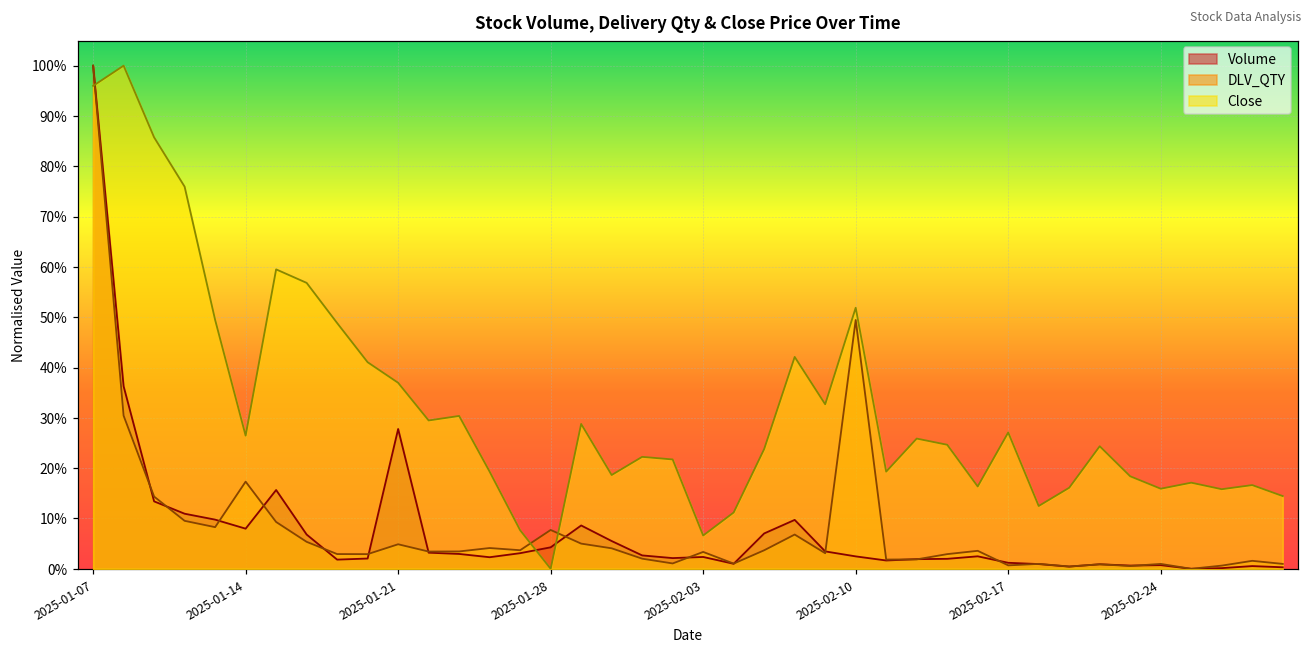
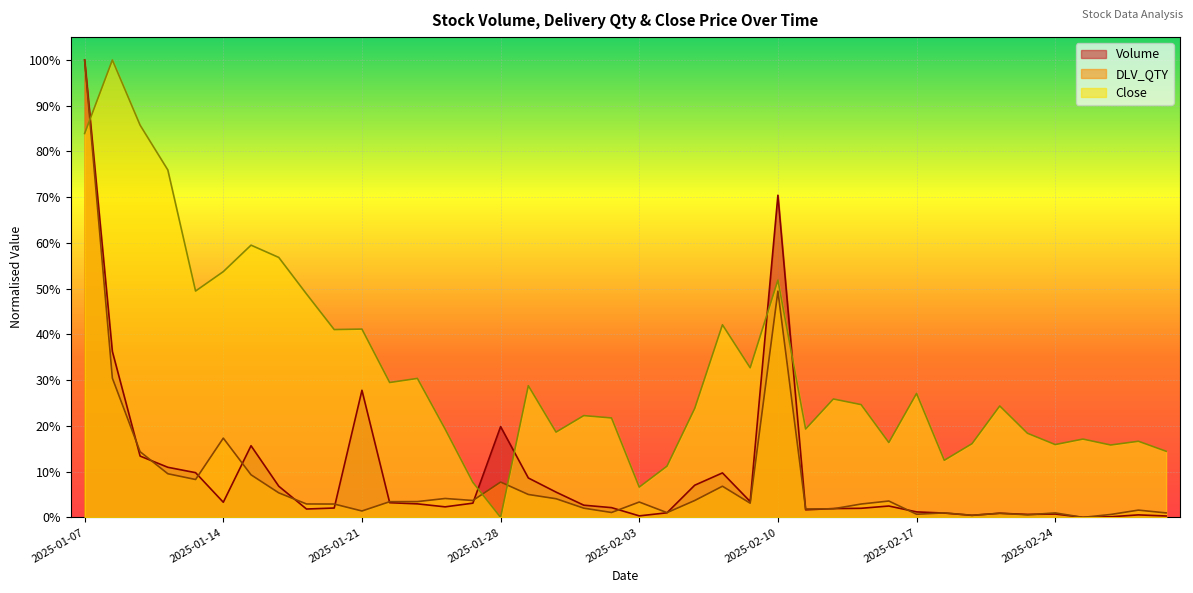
  {
    "Volume": {
-     "2025-01-14": "8%",
+     "2025-01-14": "3%",
      "2025-01-21": "28%",
-     "2025-01-28": "4%",
-     "2025-02-03": "2%",
-     "2025-02-10": "2%"
+     "2025-01-28": "20%",
+     "2025-02-03": "0%",
+     "2025-02-10": "70%"
    },
    "DLV_QTY": {
      "2025-01-14": "17%",
-     "2025-01-21": "5%",
+     "2025-01-21": "1%",
      "2025-01-28": "8%",
      "2025-02-03": "3%",
      "2025-02-10": "49%"
    },
    "Close": {
-     "2025-01-07": "96%",
-     "2025-01-14": "26%",
-     "2025-01-21": "37%",
+     "2025-01-07": "84%",
+     "2025-01-14": "54%",
+     "2025-01-21": "41%",
      "2025-01-28": "0%",
      "2025-02-03": "7%",
      "2025-02-10": "52%",
      "2025-02-17": "27%",
      "2025-02-24": "16%"
    }
  }
